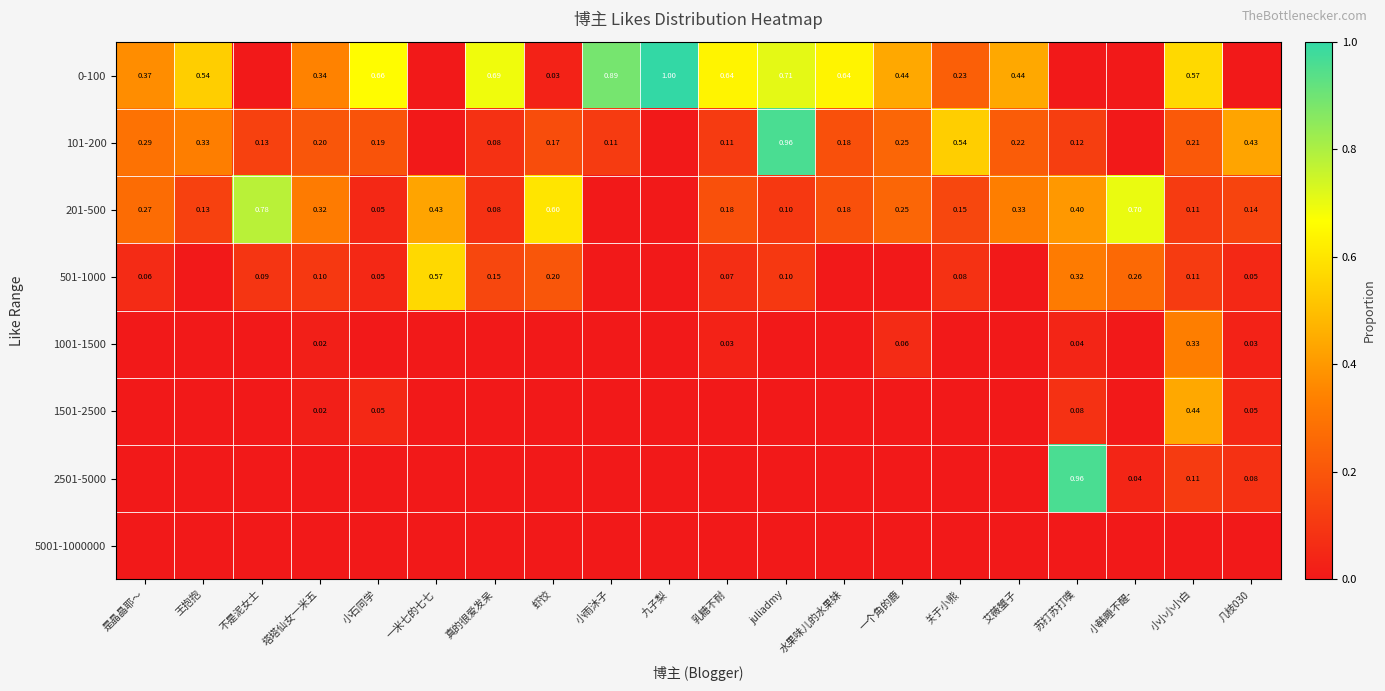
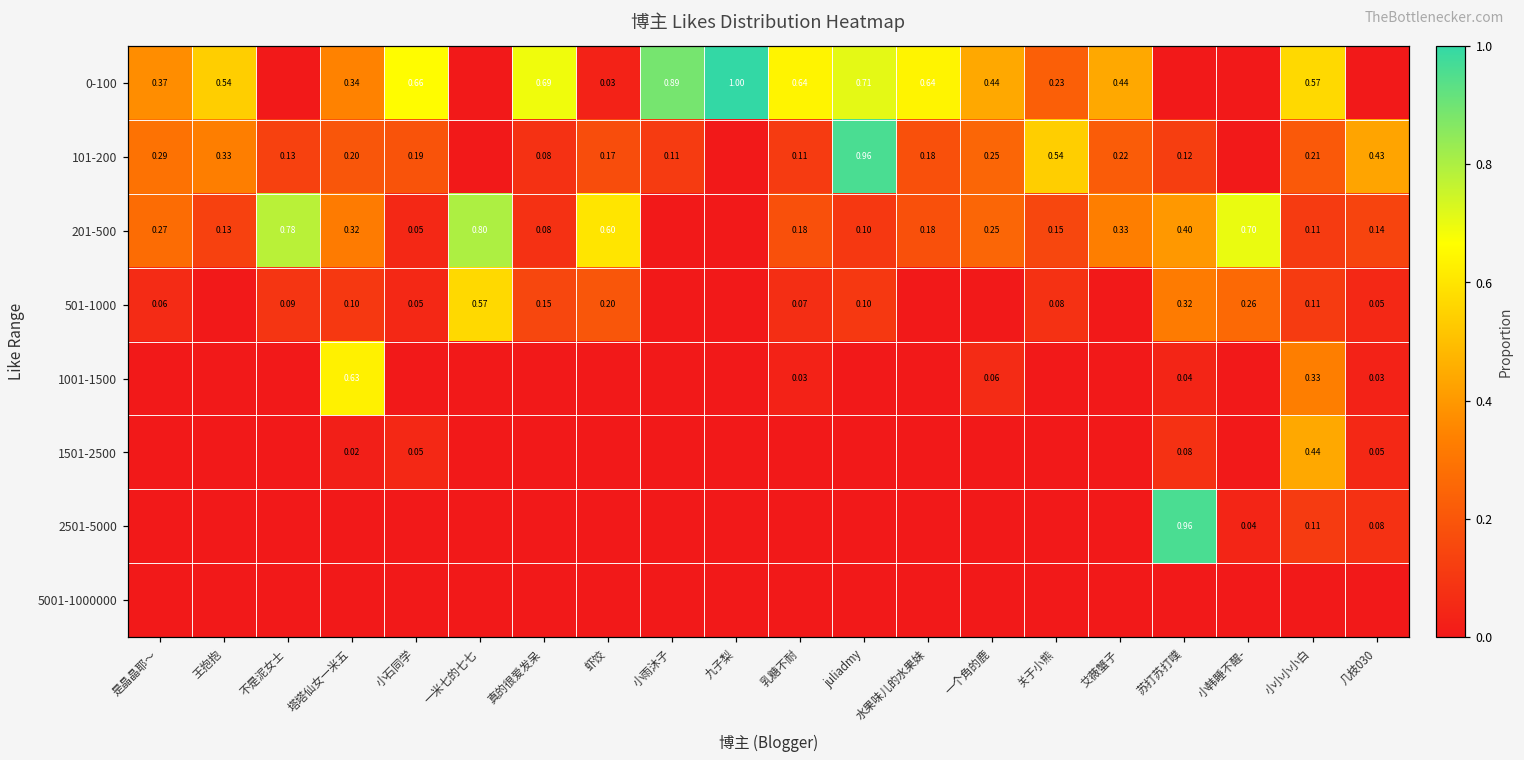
  {
    "0-100": {
      "是晶晶耶～": 0.37,
      "王抱抱": 0.54,
      "塔塔仙女一米五": 0.34,
      "小石同学": 0.66,
      "真的很爱发呆": 0.69,
      "虾饺": 0.03,
      "小雨沐子": 0.89,
      "九子梨": 1.00,
      "乳糖不耐": 0.64,
      "juliadmy": 0.71,
      "水果味儿的水果妹": 0.64,
      "一个角的鹿": 0.44,
      "关于小熊": 0.23,
      "艾薇蟹子": 0.44,
      "小小小小白": 0.57
    },
    "101-200": {
      "是晶晶耶～": 0.29,
      "王抱抱": 0.33,
      "不是泥女士": 0.13,
      "塔塔仙女一米五": 0.20,
      "小石同学": 0.19,
      "真的很爱发呆": 0.08,
      "虾饺": 0.17,
      "小雨沐子": 0.11,
      "乳糖不耐": 0.11,
      "juliadmy": 0.96,
      "水果味儿的水果妹": 0.18,
      "一个角的鹿": 0.25,
      "关于小熊": 0.54,
      "艾薇蟹子": 0.22,
      "苏打苏打噗": 0.12,
      "小小小小白": 0.21,
      "几枝030": 0.43
    },
    "201-500": {
      "是晶晶耶～": 0.27,
      "王抱抱": 0.13,
      "不是泥女士": 0.78,
      "塔塔仙女一米五": 0.32,
      "小石同学": 0.05,
-     "一米七的七七": 0.43,
+     "一米七的七七": 0.80,
      "真的很爱发呆": 0.08,
      "虾饺": 0.60,
      "乳糖不耐": 0.18,
      "juliadmy": 0.10,
      "水果味儿的水果妹": 0.18,
      "一个角的鹿": 0.25,
      "关于小熊": 0.15,
      "艾薇蟹子": 0.33,
      "苏打苏打噗": 0.40,
      "小韩睡不醒-": 0.70,
      "小小小小白": 0.11,
      "几枝030": 0.14
    },
    "501-1000": {
      "是晶晶耶～": 0.06,
      "不是泥女士": 0.09,
      "塔塔仙女一米五": 0.10,
      "小石同学": 0.05,
      "一米七的七七": 0.57,
      "真的很爱发呆": 0.15,
      "虾饺": 0.20,
      "乳糖不耐": 0.07,
      "juliadmy": 0.10,
      "关于小熊": 0.08,
      "苏打苏打噗": 0.32,
      "小韩睡不醒-": 0.26,
      "小小小小白": 0.11,
      "几枝030": 0.05
    },
    "1001-1500": {
-     "塔塔仙女一米五": 0.02,
+     "塔塔仙女一米五": 0.63,
      "乳糖不耐": 0.03,
      "一个角的鹿": 0.06,
      "苏打苏打噗": 0.04,
      "小小小小白": 0.33,
      "几枝030": 0.03
    },
    "1501-2500": {
      "塔塔仙女一米五": 0.02,
      "小石同学": 0.05,
      "苏打苏打噗": 0.08,
      "小小小小白": 0.44,
      "几枝030": 0.05
    },
    "2501-5000": {
      "苏打苏打噗": 0.96,
      "小韩睡不醒-": 0.04,
      "小小小小白": 0.11,
      "几枝030": 0.08
    }
  }
